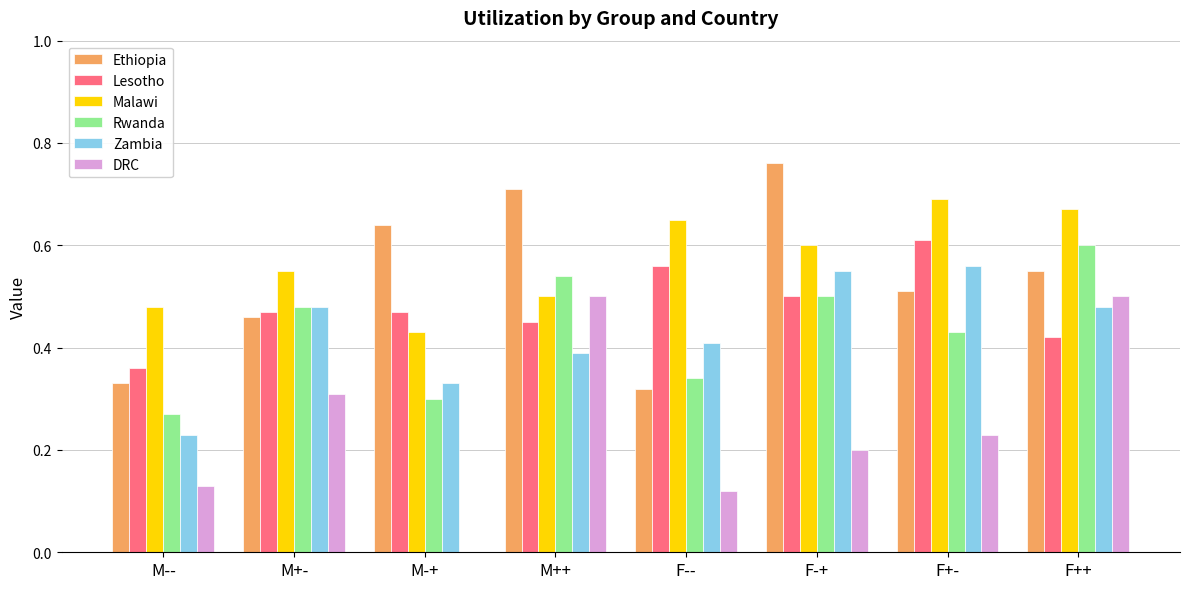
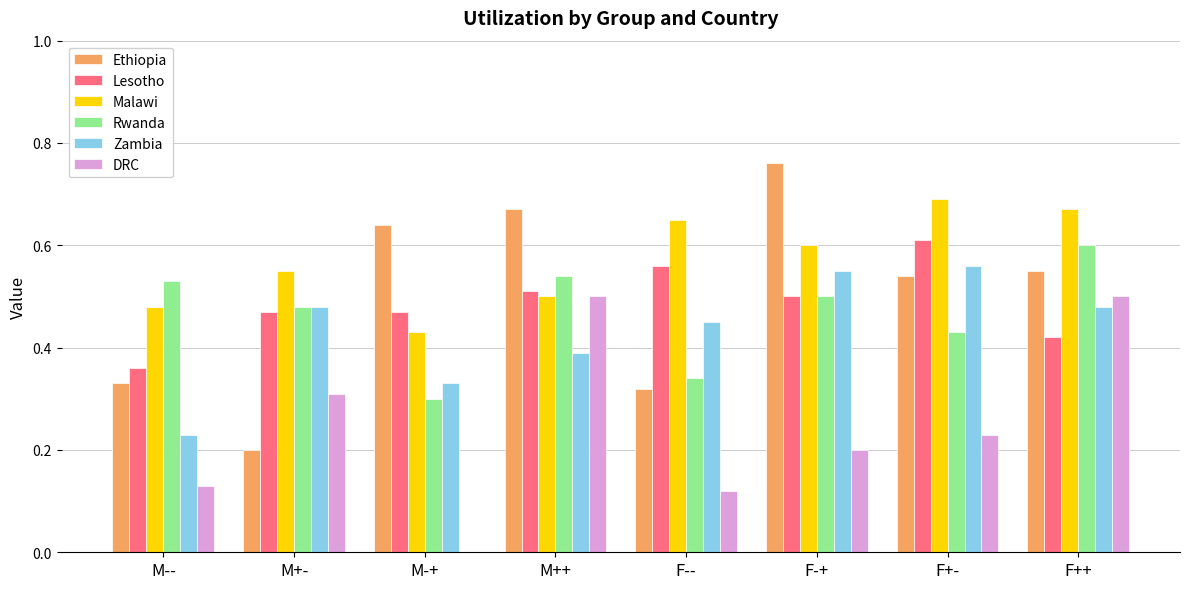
  {
    "Ethiopia": {
      "M--": 0.33,
-     "M+-": 0.46,
+     "M+-": 0.20,
      "M-+": 0.64,
-     "M++": 0.71,
+     "M++": 0.67,
      "F--": 0.32,
      "F-+": 0.76,
-     "F+-": 0.51,
+     "F+-": 0.54,
      "F++": 0.55
    },
    "Lesotho": {
      "M--": 0.36,
      "M+-": 0.47,
      "M-+": 0.47,
-     "M++": 0.45,
+     "M++": 0.51,
      "F--": 0.56,
      "F-+": 0.50,
      "F+-": 0.61,
      "F++": 0.42
    },
    "Malawi": {
      "M--": 0.48,
      "M+-": 0.55,
      "M-+": 0.43,
      "M++": 0.50,
      "F--": 0.65,
      "F-+": 0.60,
      "F+-": 0.69,
      "F++": 0.67
    },
    "Rwanda": {
-     "M--": 0.27,
+     "M--": 0.53,
      "M+-": 0.48,
      "M-+": 0.30,
      "M++": 0.54,
      "F--": 0.34,
      "F-+": 0.50,
      "F+-": 0.43,
      "F++": 0.60
    },
    "Zambia": {
      "M--": 0.23,
      "M+-": 0.48,
      "M-+": 0.33,
      "M++": 0.39,
-     "F--": 0.41,
+     "F--": 0.45,
      "F-+": 0.55,
      "F+-": 0.56,
      "F++": 0.48
    },
    "DRC": {
      "M--": 0.13,
      "M+-": 0.31,
      "M-+": 0.00,
      "M++": 0.50,
      "F--": 0.12,
      "F-+": 0.20,
      "F+-": 0.23,
      "F++": 0.50
    }
  }
